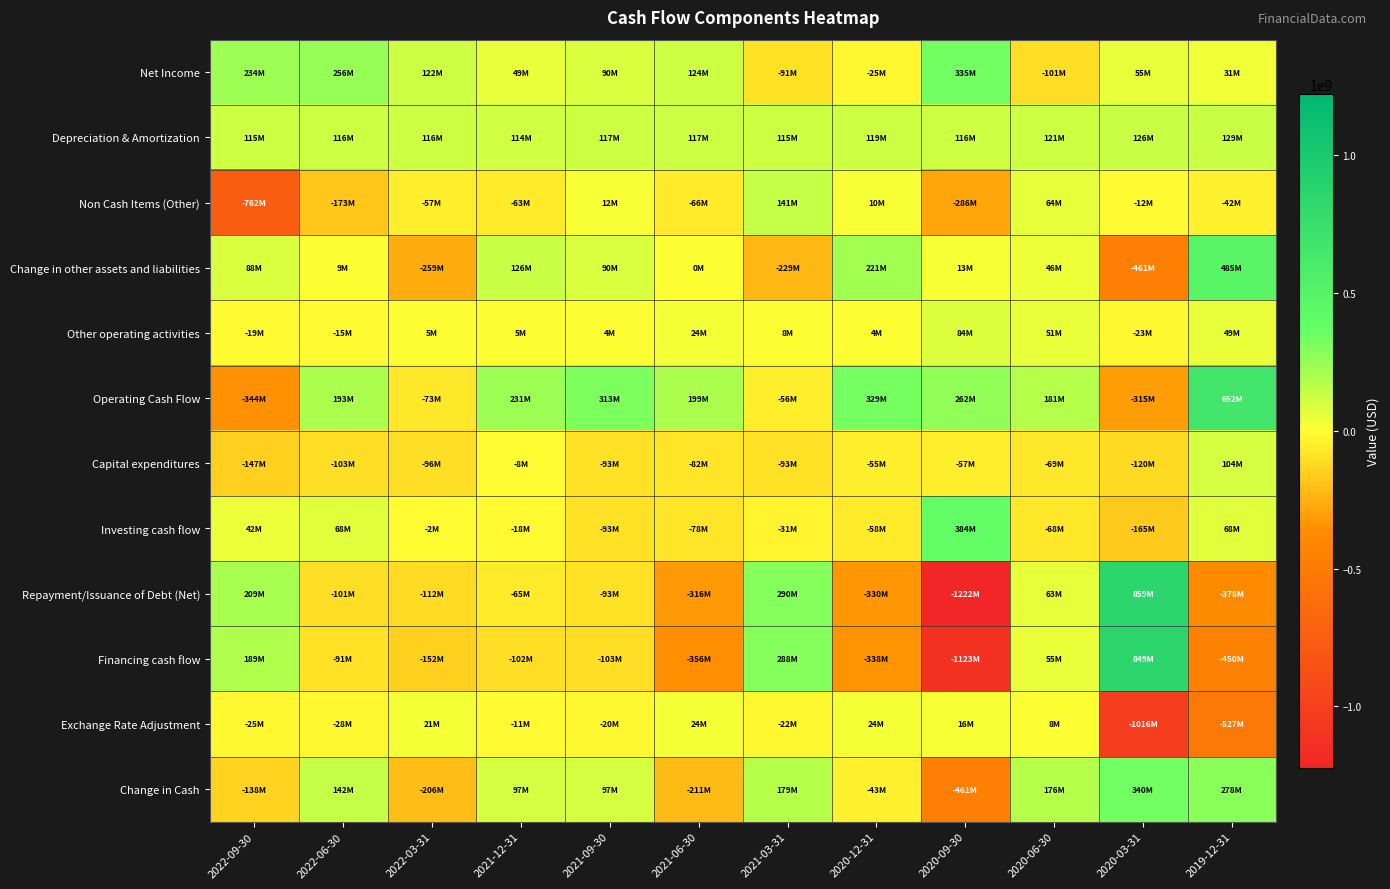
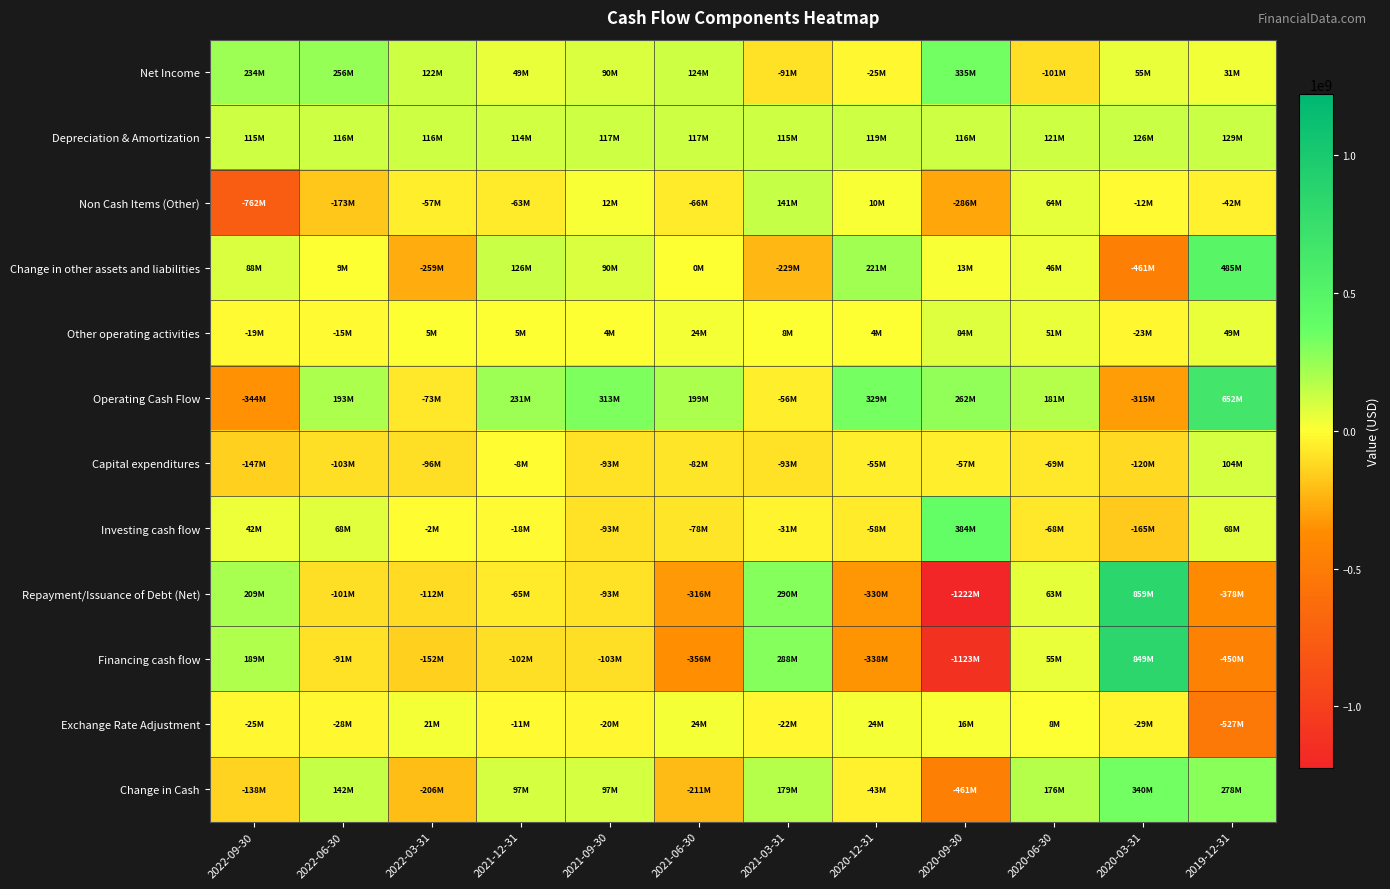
  {
    "Net Income": {
      "2022-09-30": "234M",
      "2022-06-30": "256M",
      "2022-03-31": "122M",
      "2021-12-31": "49M",
      "2021-09-30": "90M",
      "2021-06-30": "124M",
      "2021-03-31": "-91M",
      "2020-12-31": "-25M",
      "2020-09-30": "335M",
      "2020-06-30": "-101M",
      "2020-03-31": "55M",
      "2019-12-31": "31M"
    },
    "Depreciation & Amortization": {
      "2022-09-30": "115M",
      "2022-06-30": "116M",
      "2022-03-31": "116M",
      "2021-12-31": "114M",
      "2021-09-30": "117M",
      "2021-06-30": "117M",
      "2021-03-31": "115M",
      "2020-12-31": "119M",
      "2020-09-30": "116M",
      "2020-06-30": "121M",
      "2020-03-31": "126M",
      "2019-12-31": "129M"
    },
    "Non Cash Items (Other)": {
      "2022-09-30": "-762M",
      "2022-06-30": "-173M",
      "2022-03-31": "-57M",
      "2021-12-31": "-63M",
      "2021-09-30": "12M",
      "2021-06-30": "-66M",
      "2021-03-31": "141M",
      "2020-12-31": "10M",
      "2020-09-30": "-286M",
      "2020-06-30": "64M",
      "2020-03-31": "-12M",
      "2019-12-31": "-42M"
    },
    "Change in other assets and liabilities": {
      "2022-09-30": "88M",
      "2022-06-30": "9M",
      "2022-03-31": "-259M",
      "2021-12-31": "126M",
      "2021-09-30": "90M",
      "2021-06-30": "0M",
      "2021-03-31": "-229M",
      "2020-12-31": "221M",
      "2020-09-30": "13M",
      "2020-06-30": "46M",
      "2020-03-31": "-461M",
      "2019-12-31": "485M"
    },
    "Other operating activities": {
      "2022-09-30": "-19M",
      "2022-06-30": "-15M",
      "2022-03-31": "5M",
      "2021-12-31": "5M",
      "2021-09-30": "4M",
      "2021-06-30": "24M",
      "2021-03-31": "8M",
      "2020-12-31": "4M",
      "2020-09-30": "84M",
      "2020-06-30": "51M",
      "2020-03-31": "-23M",
      "2019-12-31": "49M"
    },
    "Operating Cash Flow": {
      "2022-09-30": "-344M",
      "2022-06-30": "193M",
      "2022-03-31": "-73M",
      "2021-12-31": "231M",
      "2021-09-30": "313M",
      "2021-06-30": "199M",
      "2021-03-31": "-56M",
      "2020-12-31": "329M",
      "2020-09-30": "262M",
      "2020-06-30": "181M",
      "2020-03-31": "-315M",
      "2019-12-31": "652M"
    },
    "Capital expenditures": {
      "2022-09-30": "-147M",
      "2022-06-30": "-103M",
      "2022-03-31": "-96M",
      "2021-12-31": "-8M",
      "2021-09-30": "-93M",
      "2021-06-30": "-82M",
      "2021-03-31": "-93M",
      "2020-12-31": "-55M",
      "2020-09-30": "-57M",
      "2020-06-30": "-69M",
      "2020-03-31": "-120M",
      "2019-12-31": "104M"
    },
    "Investing cash flow": {
      "2022-09-30": "42M",
      "2022-06-30": "68M",
      "2022-03-31": "-2M",
      "2021-12-31": "-18M",
      "2021-09-30": "-93M",
      "2021-06-30": "-78M",
      "2021-03-31": "-31M",
      "2020-12-31": "-58M",
      "2020-09-30": "384M",
      "2020-06-30": "-68M",
      "2020-03-31": "-165M",
      "2019-12-31": "68M"
    },
    "Repayment/Issuance of Debt (Net)": {
      "2022-09-30": "209M",
      "2022-06-30": "-101M",
      "2022-03-31": "-112M",
      "2021-12-31": "-65M",
      "2021-09-30": "-93M",
      "2021-06-30": "-316M",
      "2021-03-31": "290M",
      "2020-12-31": "-330M",
      "2020-09-30": "-1222M",
      "2020-06-30": "63M",
      "2020-03-31": "859M",
      "2019-12-31": "-378M"
    },
    "Financing cash flow": {
      "2022-09-30": "189M",
      "2022-06-30": "-91M",
      "2022-03-31": "-152M",
      "2021-12-31": "-102M",
      "2021-09-30": "-103M",
      "2021-06-30": "-356M",
      "2021-03-31": "288M",
      "2020-12-31": "-338M",
      "2020-09-30": "-1123M",
      "2020-06-30": "55M",
      "2020-03-31": "849M",
      "2019-12-31": "-450M"
    },
    "Exchange Rate Adjustment": {
      "2022-09-30": "-25M",
      "2022-06-30": "-28M",
      "2022-03-31": "21M",
      "2021-12-31": "-11M",
      "2021-09-30": "-20M",
      "2021-06-30": "24M",
      "2021-03-31": "-22M",
      "2020-12-31": "24M",
      "2020-09-30": "16M",
      "2020-06-30": "8M",
-     "2020-03-31": "-1016M",
+     "2020-03-31": "-29M",
      "2019-12-31": "-527M"
    },
    "Change in Cash": {
      "2022-09-30": "-138M",
      "2022-06-30": "142M",
      "2022-03-31": "-206M",
      "2021-12-31": "97M",
      "2021-09-30": "97M",
      "2021-06-30": "-211M",
      "2021-03-31": "179M",
      "2020-12-31": "-43M",
      "2020-09-30": "-461M",
      "2020-06-30": "176M",
      "2020-03-31": "340M",
      "2019-12-31": "278M"
    }
  }
